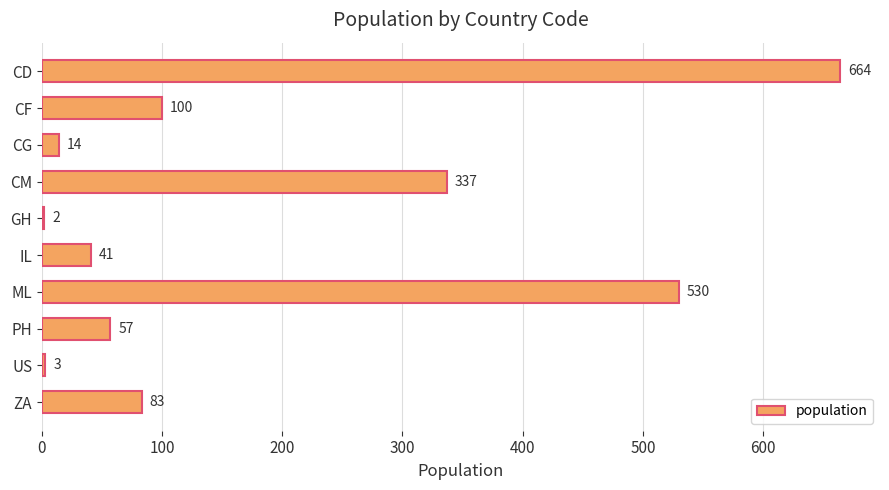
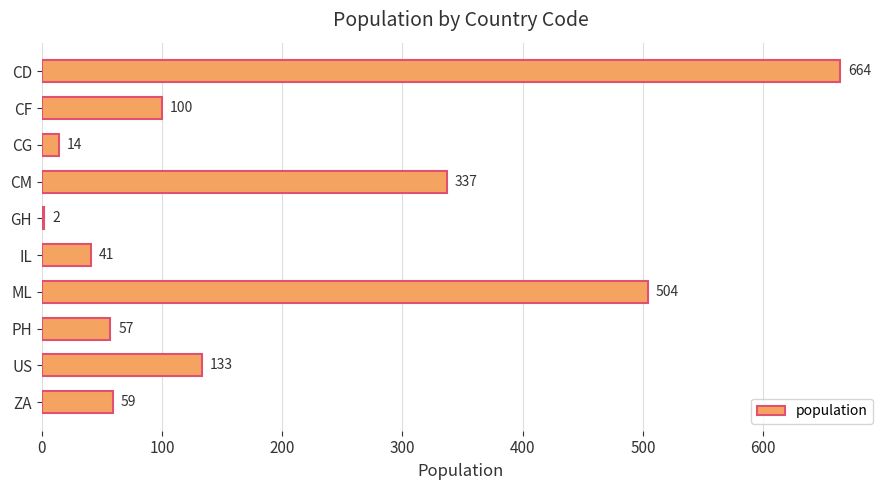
  {
    "CD": 664,
    "CF": 100,
    "CG": 14,
    "CM": 337,
    "GH": 2,
    "IL": 41,
-   "ML": 530,
+   "ML": 504,
    "PH": 57,
-   "US": 3,
-   "ZA": 83
+   "US": 133,
+   "ZA": 59
  }
